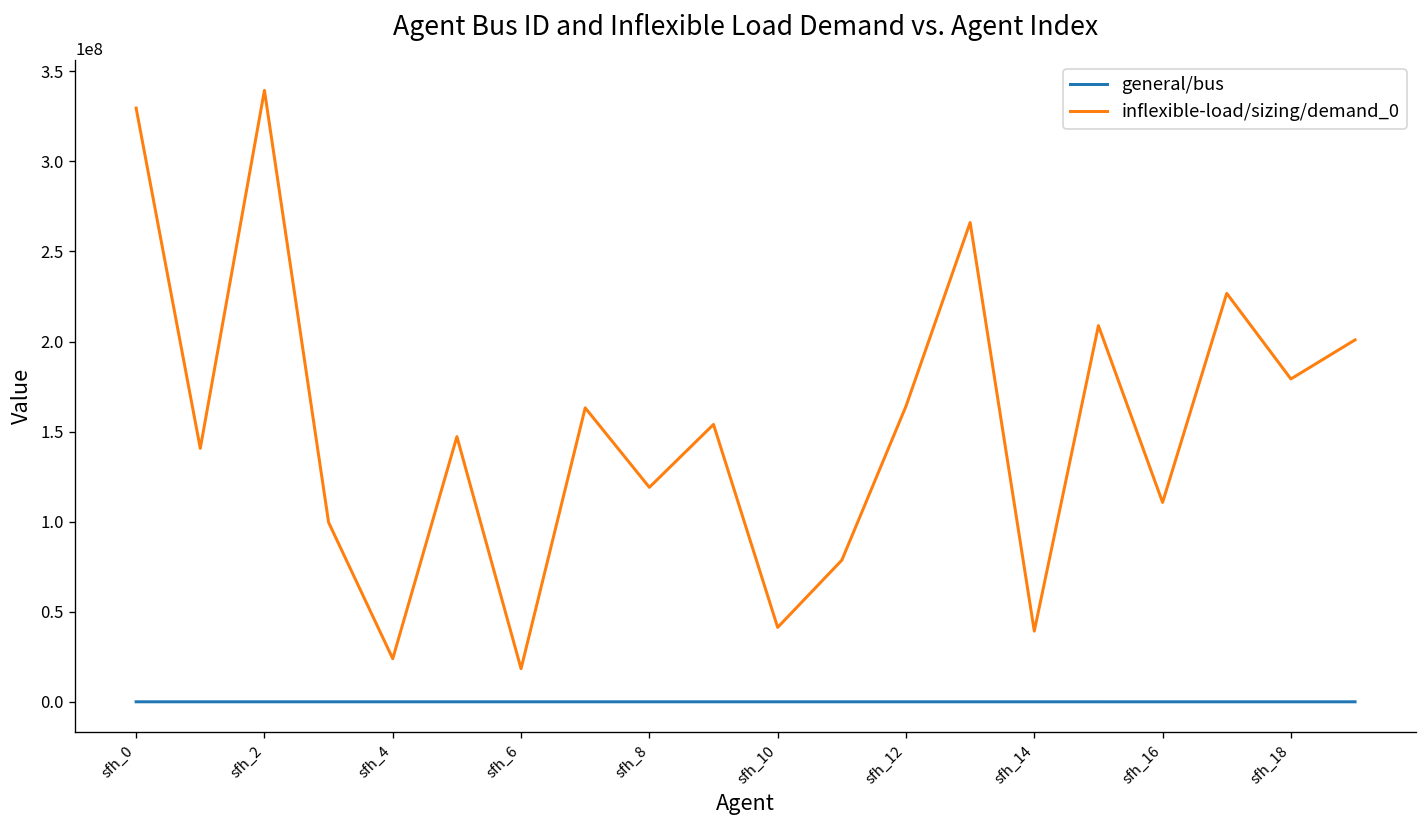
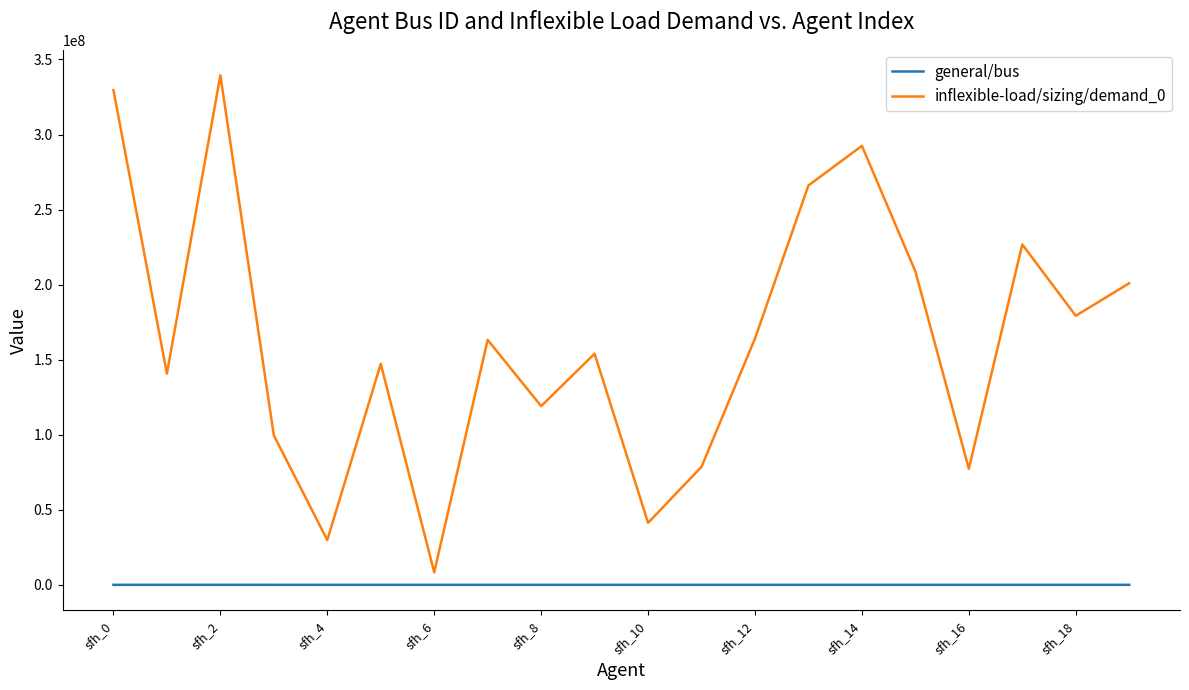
  {
    "general/bus": {
      "sfh_0": 0,
      "sfh_2": 0,
      "sfh_4": 0,
      "sfh_6": 0,
      "sfh_8": 0,
      "sfh_10": 0,
      "sfh_12": 0,
      "sfh_14": 0,
      "sfh_16": 0,
      "sfh_18": 0
    },
    "inflexible-load/sizing/demand_0": {
      "sfh_0": 330000000,
      "sfh_2": 339000000,
-     "sfh_4": 24000000,
-     "sfh_6": 18000000,
+     "sfh_4": 30000000,
+     "sfh_6": 8000000,
      "sfh_8": 119000000,
      "sfh_10": 41000000,
      "sfh_12": 164000000,
-     "sfh_14": 39000000,
-     "sfh_16": 111000000,
+     "sfh_14": 292000000,
+     "sfh_16": 77000000,
      "sfh_18": 179000000
    }
  }
